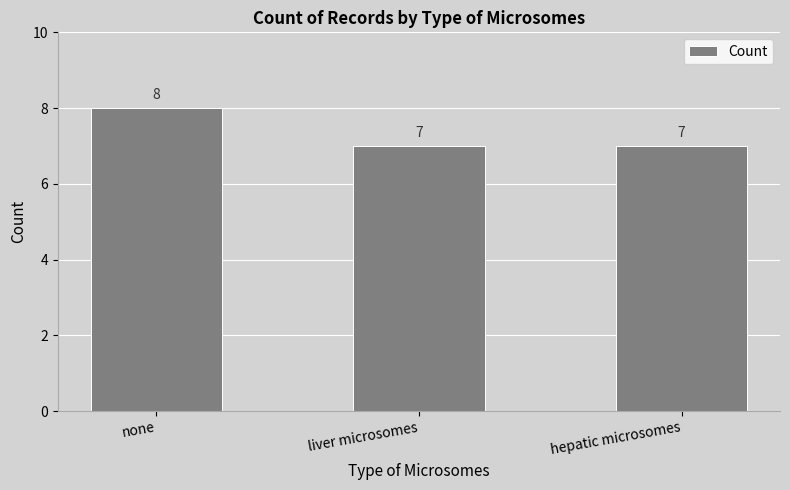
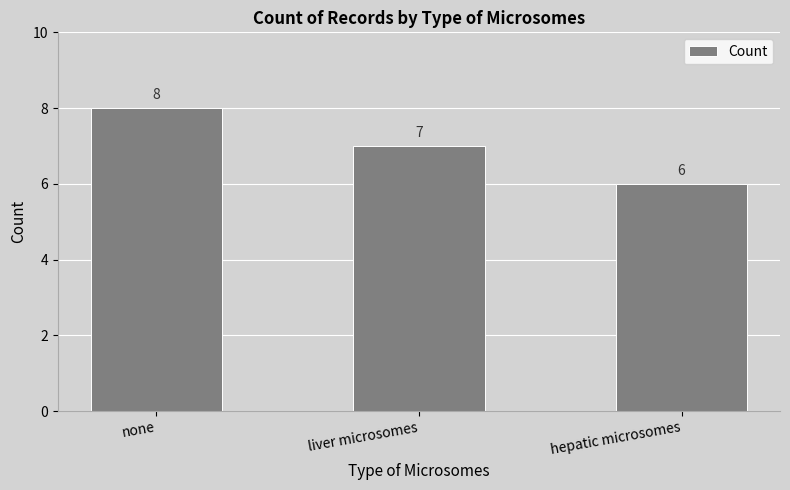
  {
    "none": 8,
    "liver microsomes": 7,
-   "hepatic microsomes": 7
+   "hepatic microsomes": 6
  }
